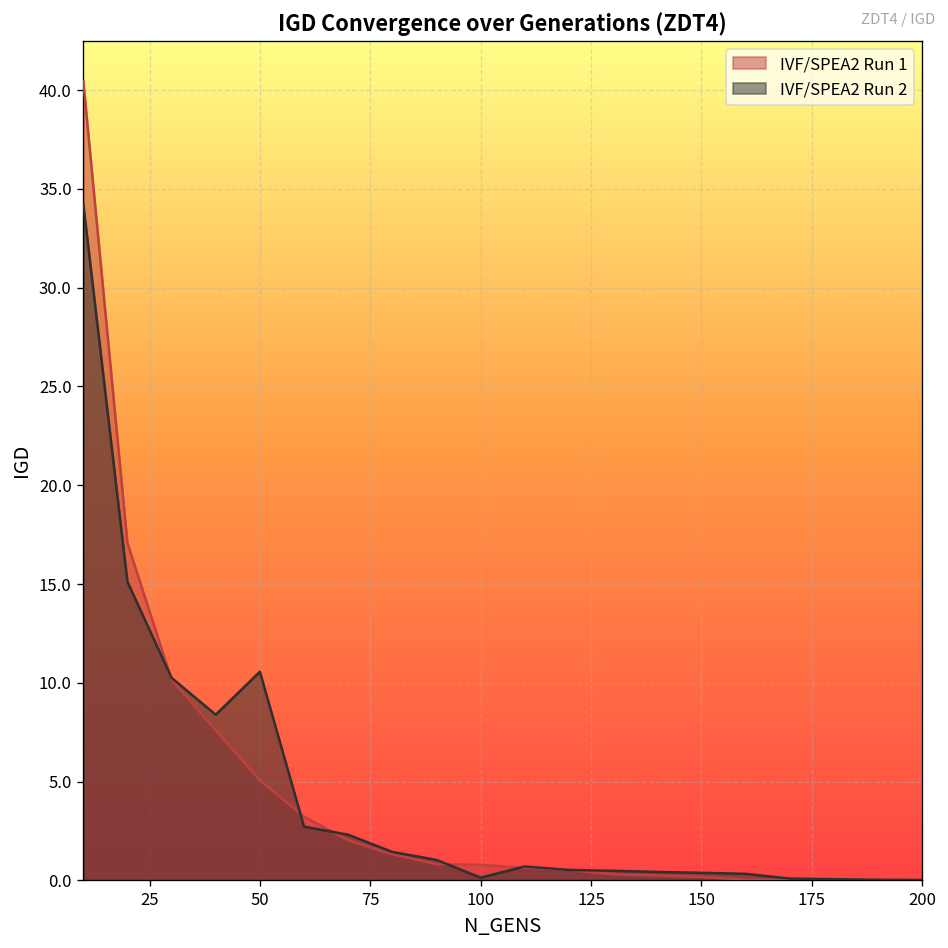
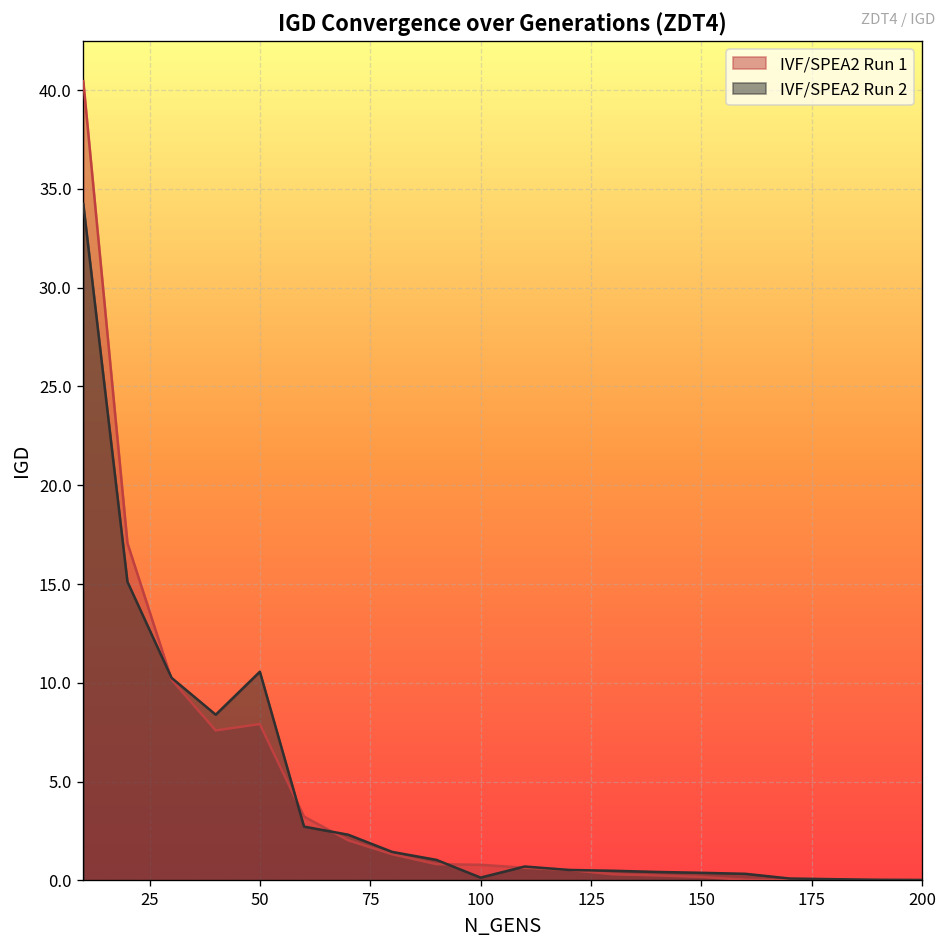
  {
    "IVF/SPEA2 Run 1": {
-     "50": 5.1,
+     "50": 7.9,
      "100": 0.8,
      "150": 0.2
    },
    "IVF/SPEA2 Run 2": {
      "50": 10.6,
      "100": 0.1,
      "150": 0.4
    }
  }
